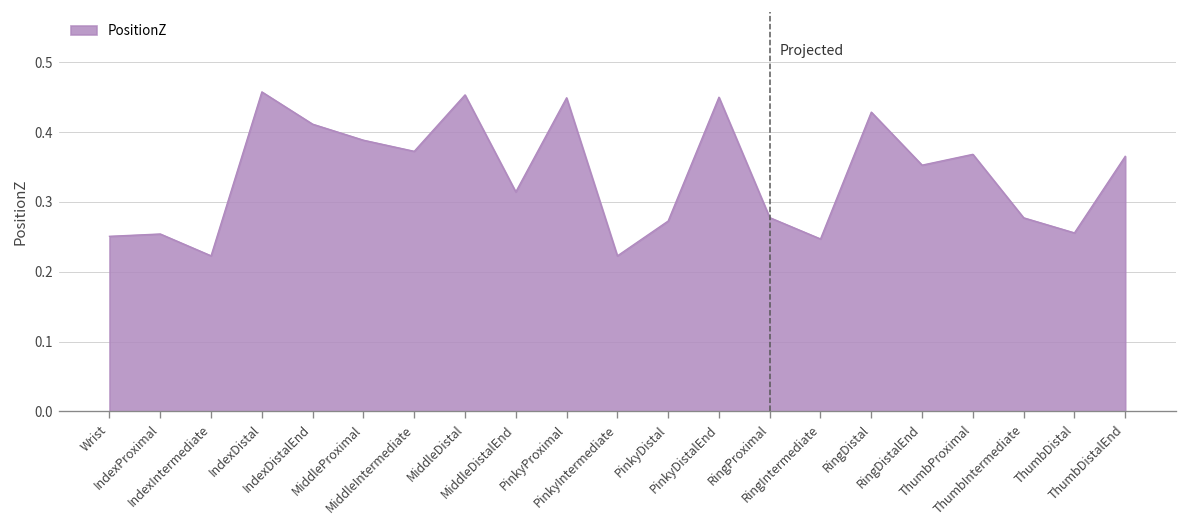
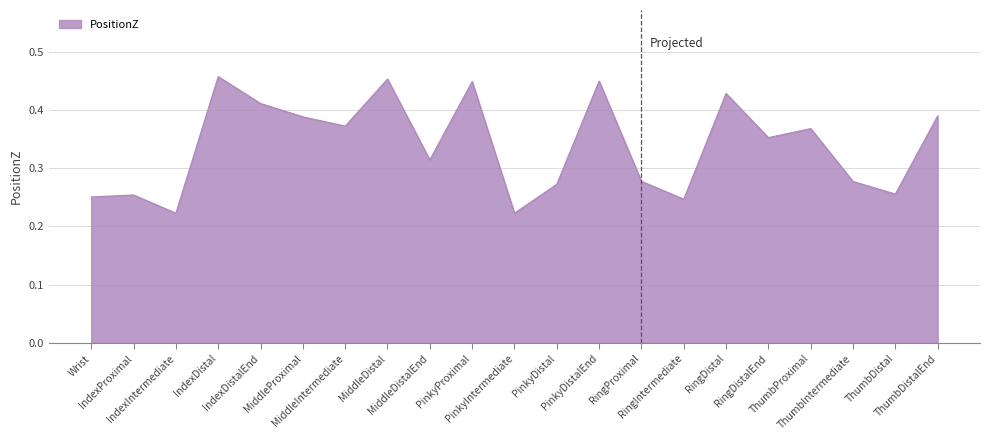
  {
    "Wrist": 0.25,
    "IndexProximal": 0.25,
    "IndexIntermediate": 0.22,
    "IndexDistal": 0.46,
    "IndexDistalEnd": 0.41,
    "MiddleProximal": 0.39,
    "MiddleIntermediate": 0.37,
    "MiddleDistal": 0.45,
    "MiddleDistalEnd": 0.31,
    "PinkyProximal": 0.45,
    "PinkyIntermediate": 0.22,
    "PinkyDistal": 0.27,
    "PinkyDistalEnd": 0.45,
    "RingProximal": 0.28,
    "RingIntermediate": 0.25,
    "RingDistal": 0.43,
    "RingDistalEnd": 0.35,
    "ThumbProximal": 0.37,
    "ThumbIntermediate": 0.28,
    "ThumbDistal": 0.26,
-   "ThumbDistalEnd": 0.37
+   "ThumbDistalEnd": 0.39
  }
